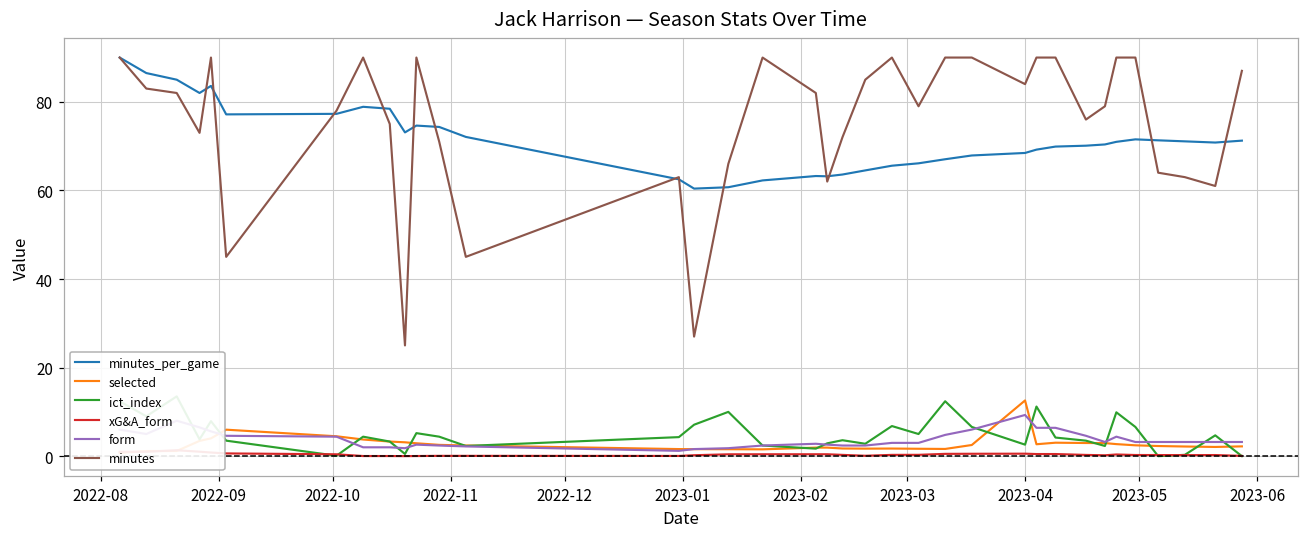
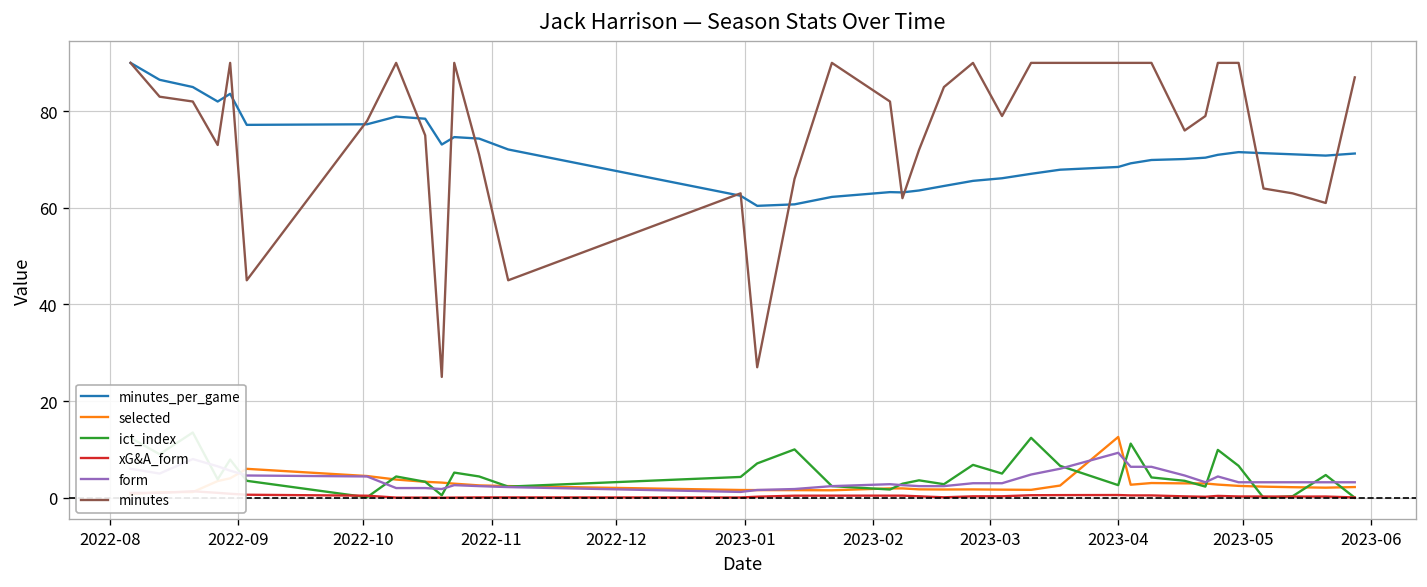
  {
    "minutes_per_game": {
      "2023-04": 68
    },
    "selected": {
      "2023-04": 13
    },
    "ict_index": {
      "2023-04": 3
    },
    "xG&A_form": {
      "2023-04": 1
    },
    "form": {
      "2023-04": 9
    },
    "minutes": {
-     "2023-04": 84
+     "2023-04": 90
    }
  }
